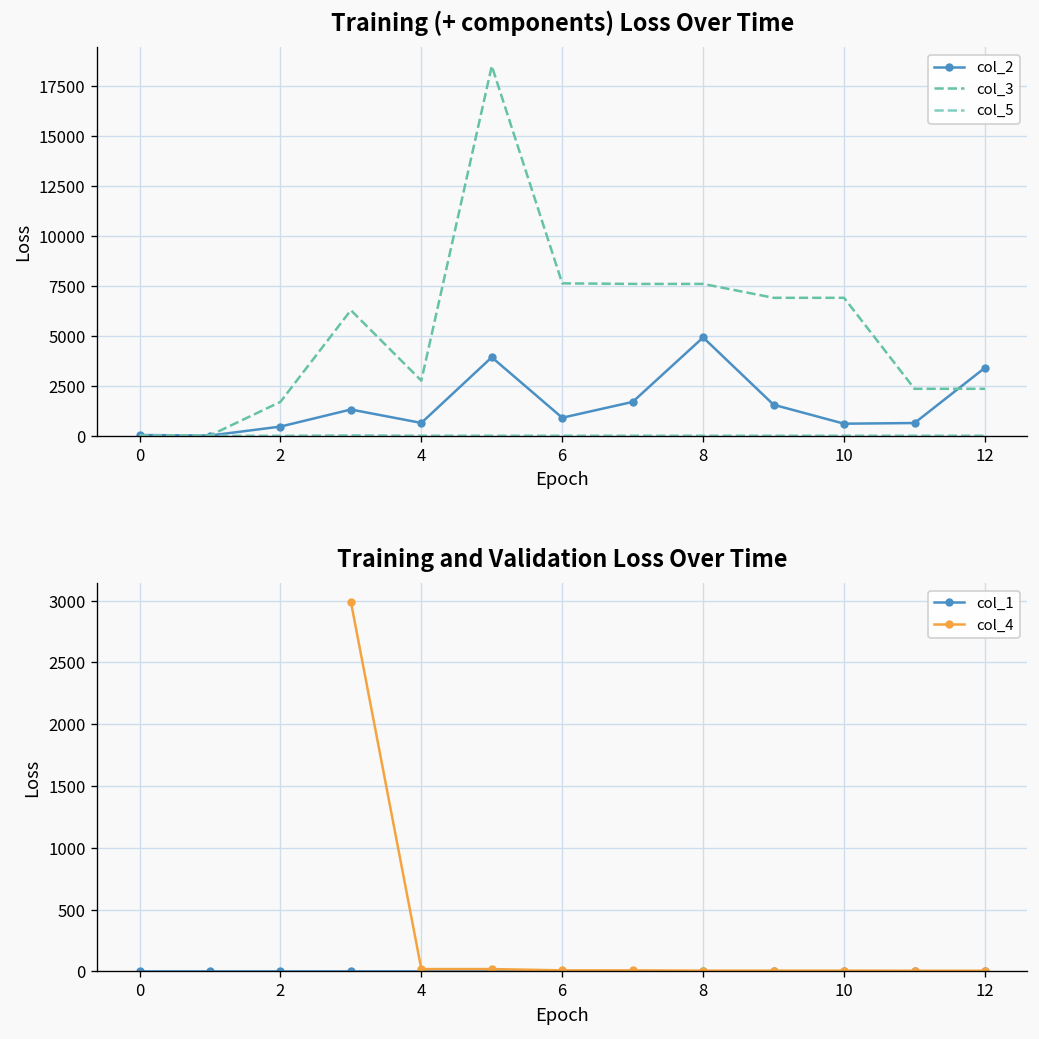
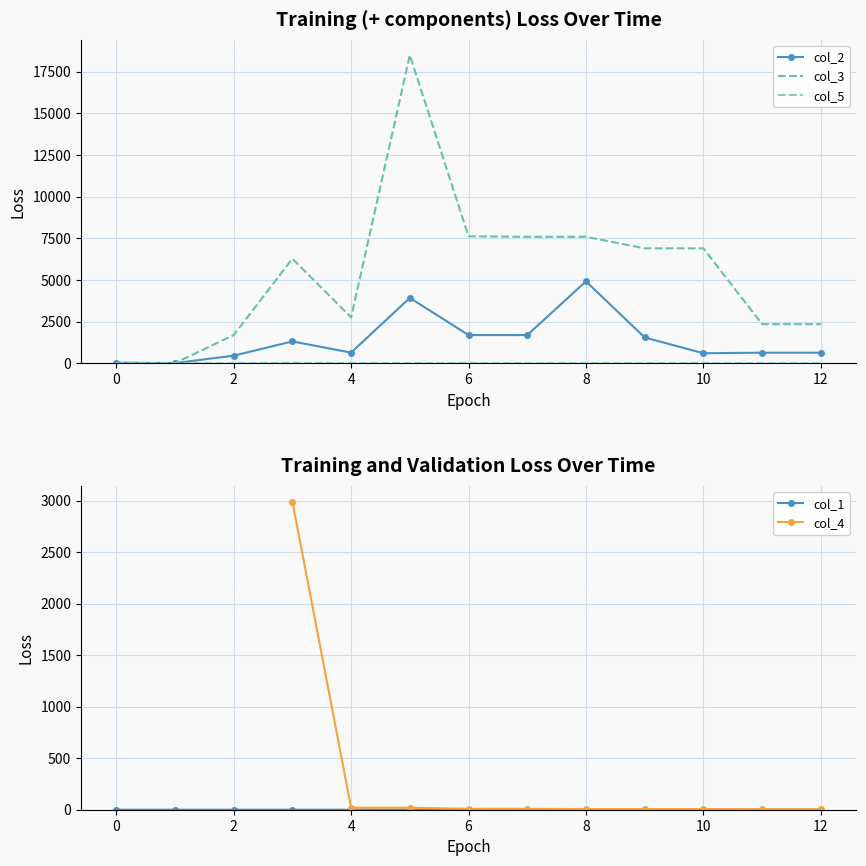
  {
    "Training (+ components) Loss Over Time": {
      "col_2": {
        "2": 500,
        "4": 600,
-       "6": 900,
+       "6": 1700,
        "8": 4900,
        "10": 600,
-       "12": 3400
+       "12": 600
      }
    },
    "Training and Validation Loss Over Time": {
      "col_1": {
        "0": 0,
        "2": 0
      }
    }
  }
